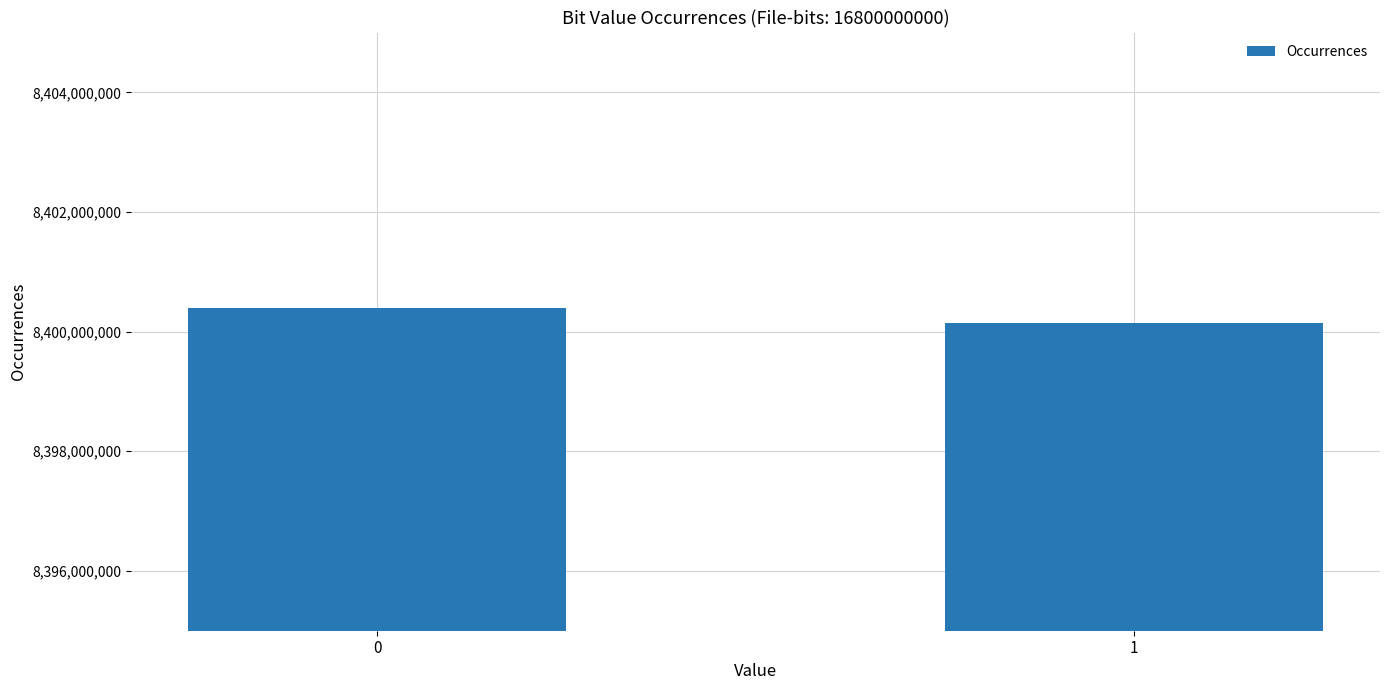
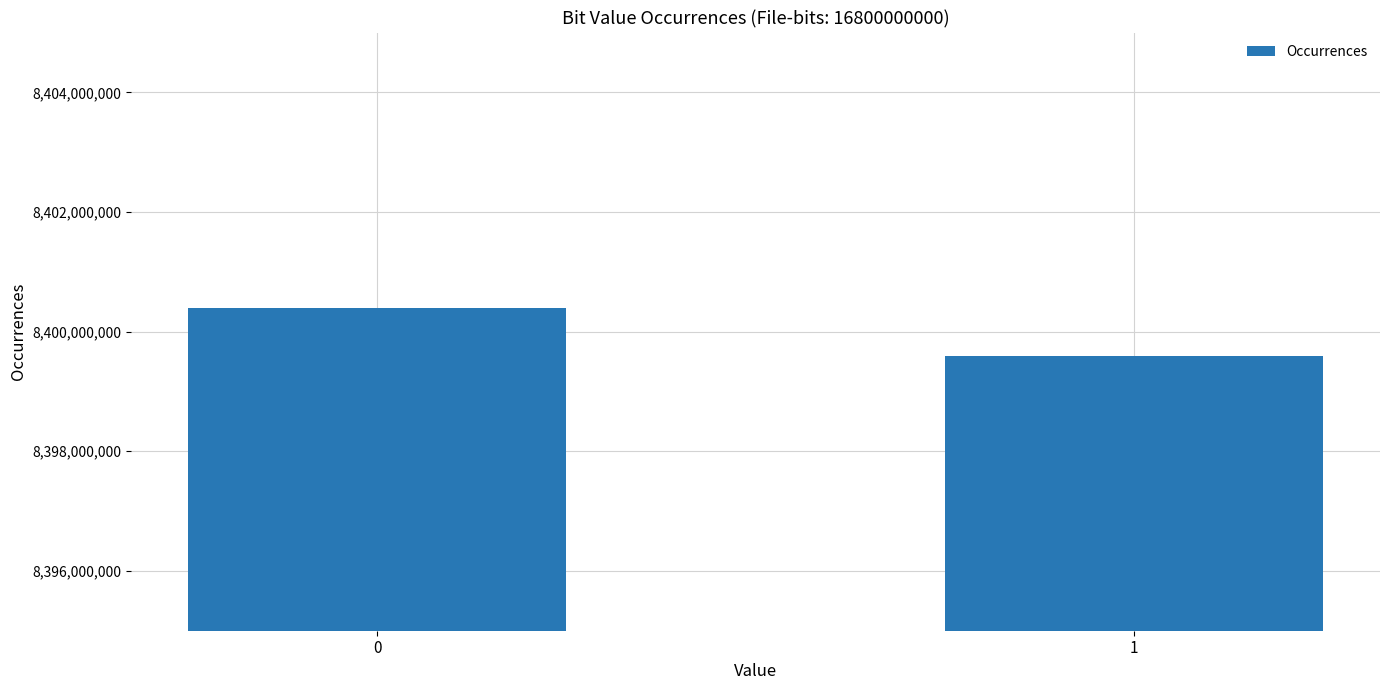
  {
    "0": "8,400,400,000",
-   "1": "8,400,100,000"
+   "1": "8,399,600,000"
  }
